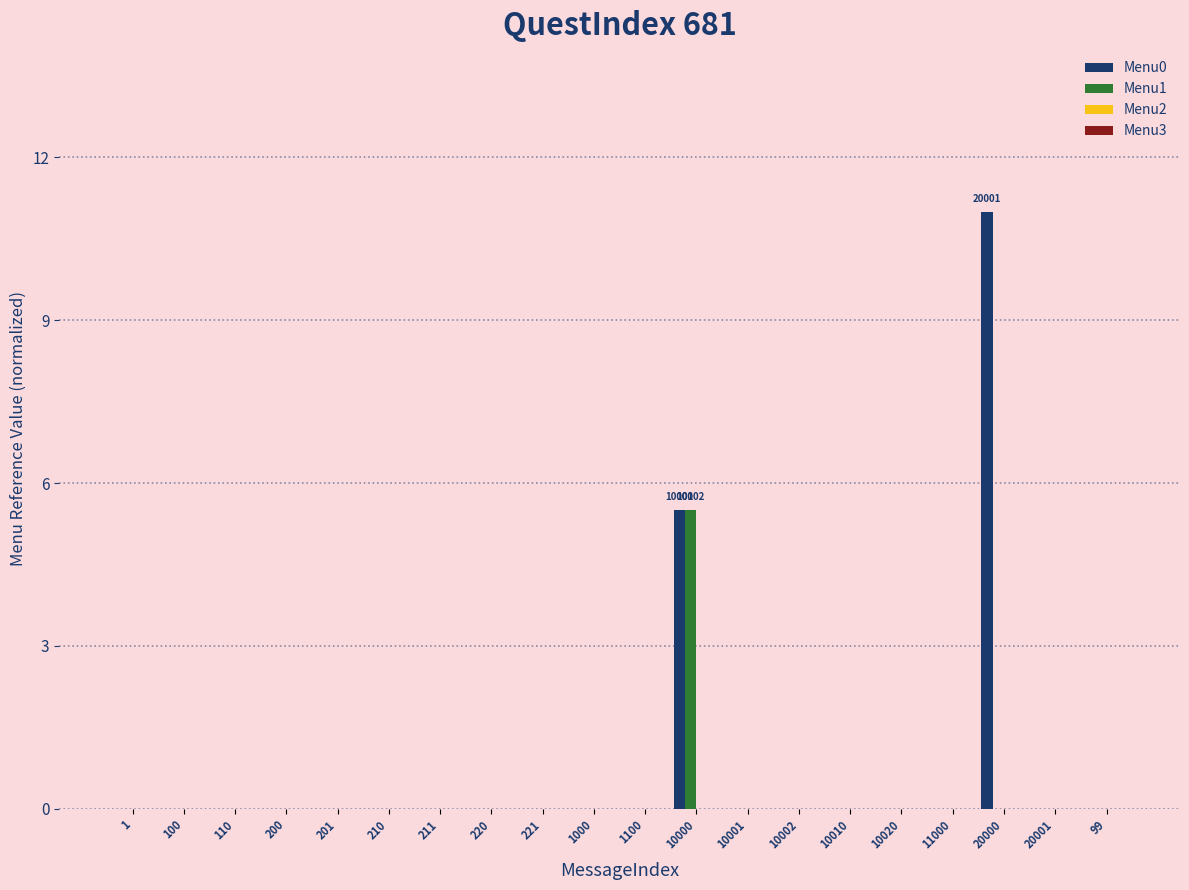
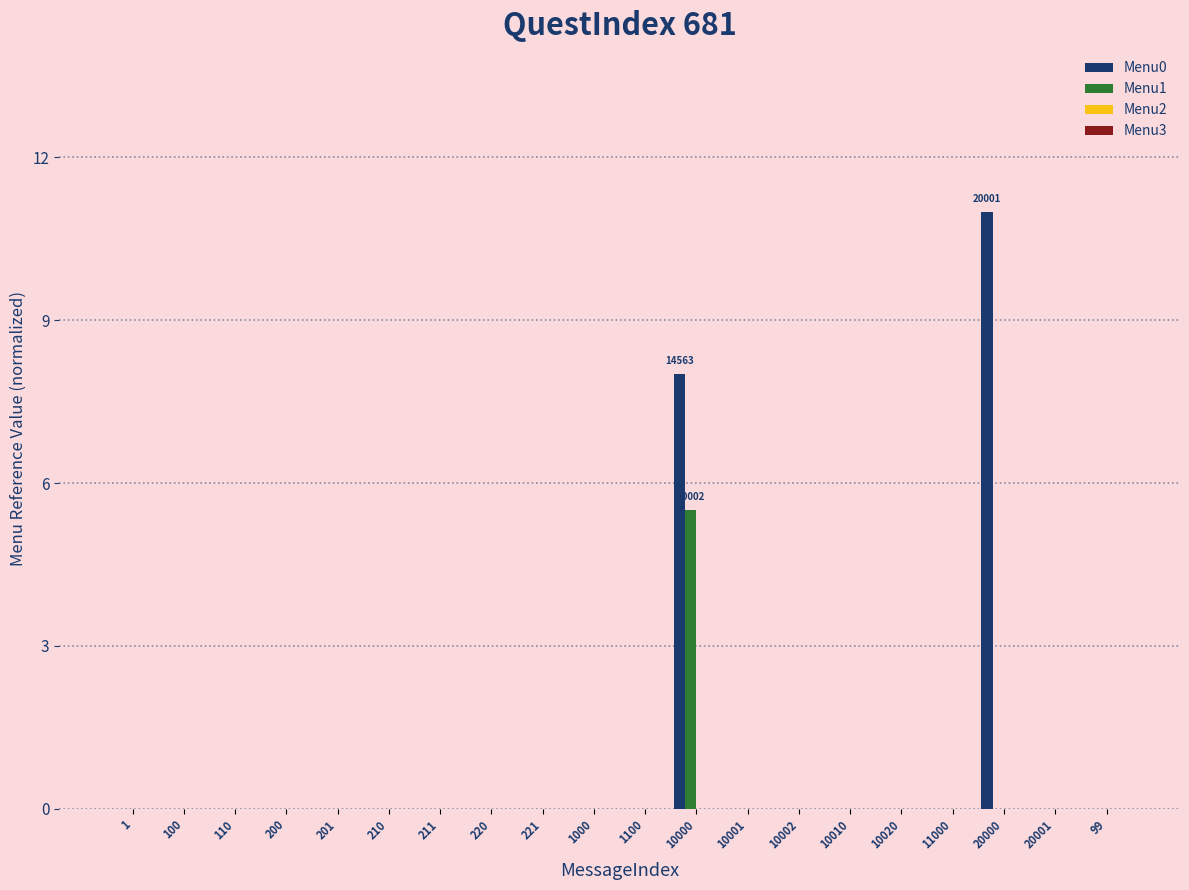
  {
    "Menu0": {
-     "10000": 10001
+     "10000": 14563
    },
    "Menu1": {
      "1": 0.0,
      "100": 0.0,
      "110": 0.0,
      "200": 0.0,
      "201": 0.0,
      "210": 0.0,
      "211": 0.0,
      "220": 0.0,
      "221": 0.0,
      "1000": 0.0,
      "1100": 0.0,
      "10001": 0.0,
      "10002": 0.0,
      "10010": 0.0,
      "10020": 0.0,
      "11000": 0.0,
      "20000": 0.0,
      "20001": 0.0,
      "99": 0.0
    },
    "Menu2": {
      "1": 0.0,
      "100": 0.0,
      "110": 0.0,
      "200": 0.0,
      "201": 0.0,
      "210": 0.0,
      "211": 0.0,
      "220": 0.0,
      "221": 0.0,
      "1000": 0.0,
      "1100": 0.0,
      "10000": 0.0,
      "10001": 0.0,
      "10002": 0.0,
      "10010": 0.0,
      "10020": 0.0,
      "11000": 0.0,
      "20000": 0.0,
      "20001": 0.0,
      "99": 0.0
    },
    "Menu3": {
      "1": 0.0,
      "100": 0.0,
      "110": 0.0,
      "200": 0.0,
      "201": 0.0,
      "210": 0.0,
      "211": 0.0,
      "220": 0.0,
      "221": 0.0,
      "1000": 0.0,
      "1100": 0.0,
      "10000": 0.0,
      "10001": 0.0,
      "10002": 0.0,
      "10010": 0.0,
      "10020": 0.0,
      "11000": 0.0,
      "20000": 0.0,
      "20001": 0.0,
      "99": 0.0
    }
  }
